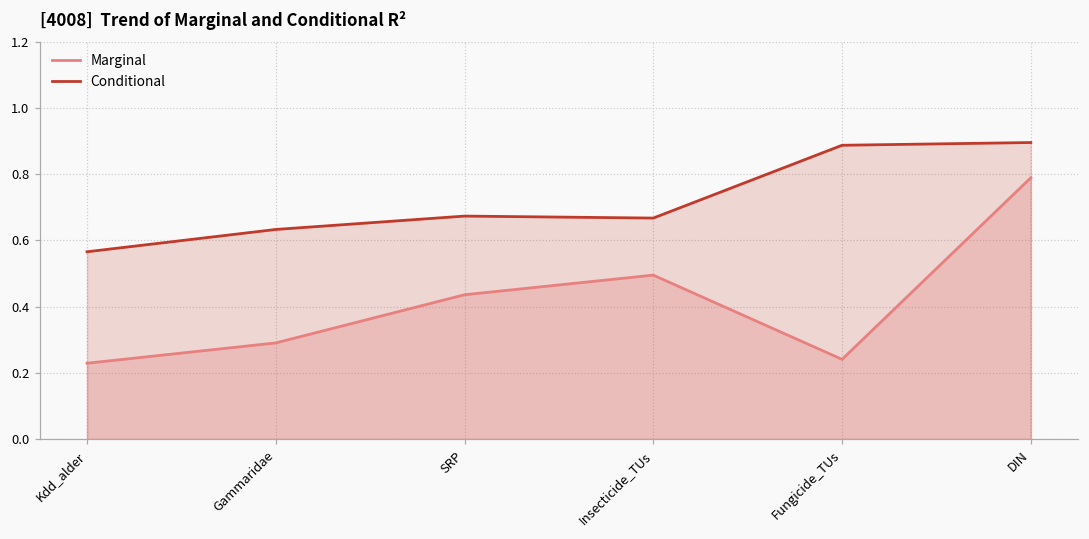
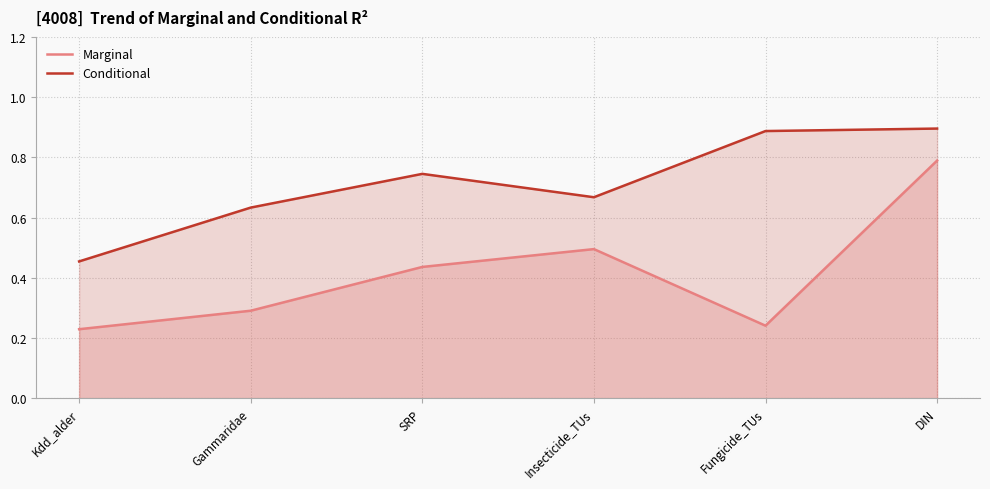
  {
    "Marginal": {
      "Kdd_alder": 0.23,
      "Gammaridae": 0.29,
      "SRP": 0.44,
      "Insecticide_TUs": 0.50,
      "Fungicide_TUs": 0.24,
      "DIN": 0.79
    },
    "Conditional": {
-     "Kdd_alder": 0.57,
+     "Kdd_alder": 0.45,
      "Gammaridae": 0.63,
-     "SRP": 0.67,
+     "SRP": 0.74,
      "Insecticide_TUs": 0.67,
      "Fungicide_TUs": 0.89,
      "DIN": 0.90
    }
  }
